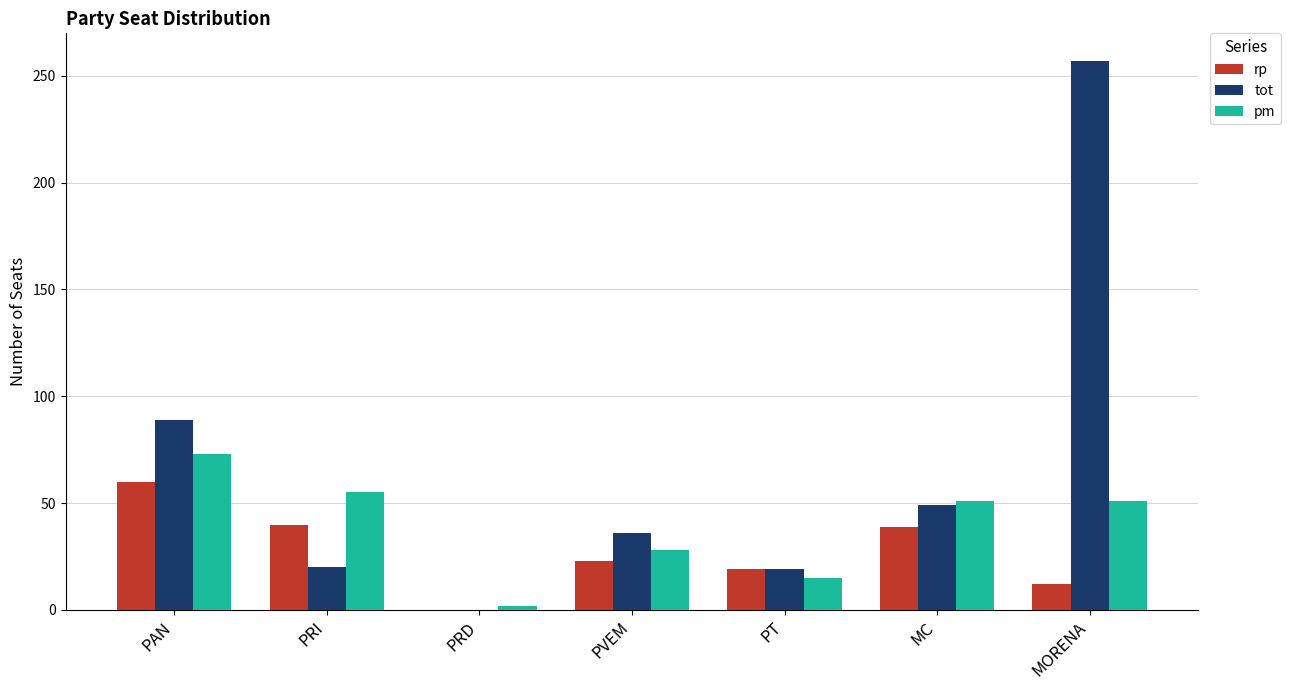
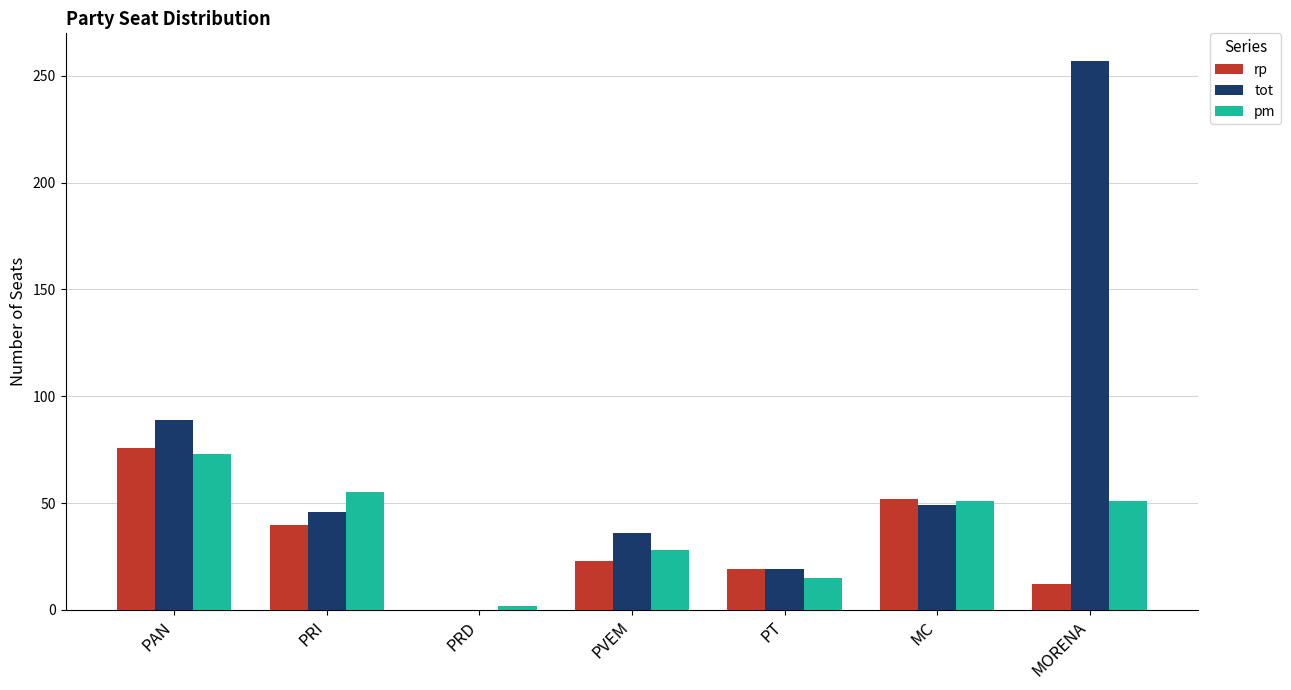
  {
    "rp": {
-     "PAN": 60,
+     "PAN": 76,
      "PRI": 40,
      "PRD": 0,
      "PVEM": 23,
      "PT": 19,
-     "MC": 39,
+     "MC": 52,
      "MORENA": 12
    },
    "tot": {
      "PAN": 89,
-     "PRI": 20,
+     "PRI": 46,
      "PRD": 0,
      "PVEM": 36,
      "PT": 19,
      "MC": 49,
      "MORENA": 257
    },
    "pm": {
      "PAN": 73,
      "PRI": 55,
      "PRD": 2,
      "PVEM": 28,
      "PT": 15,
      "MC": 51,
      "MORENA": 51
    }
  }
